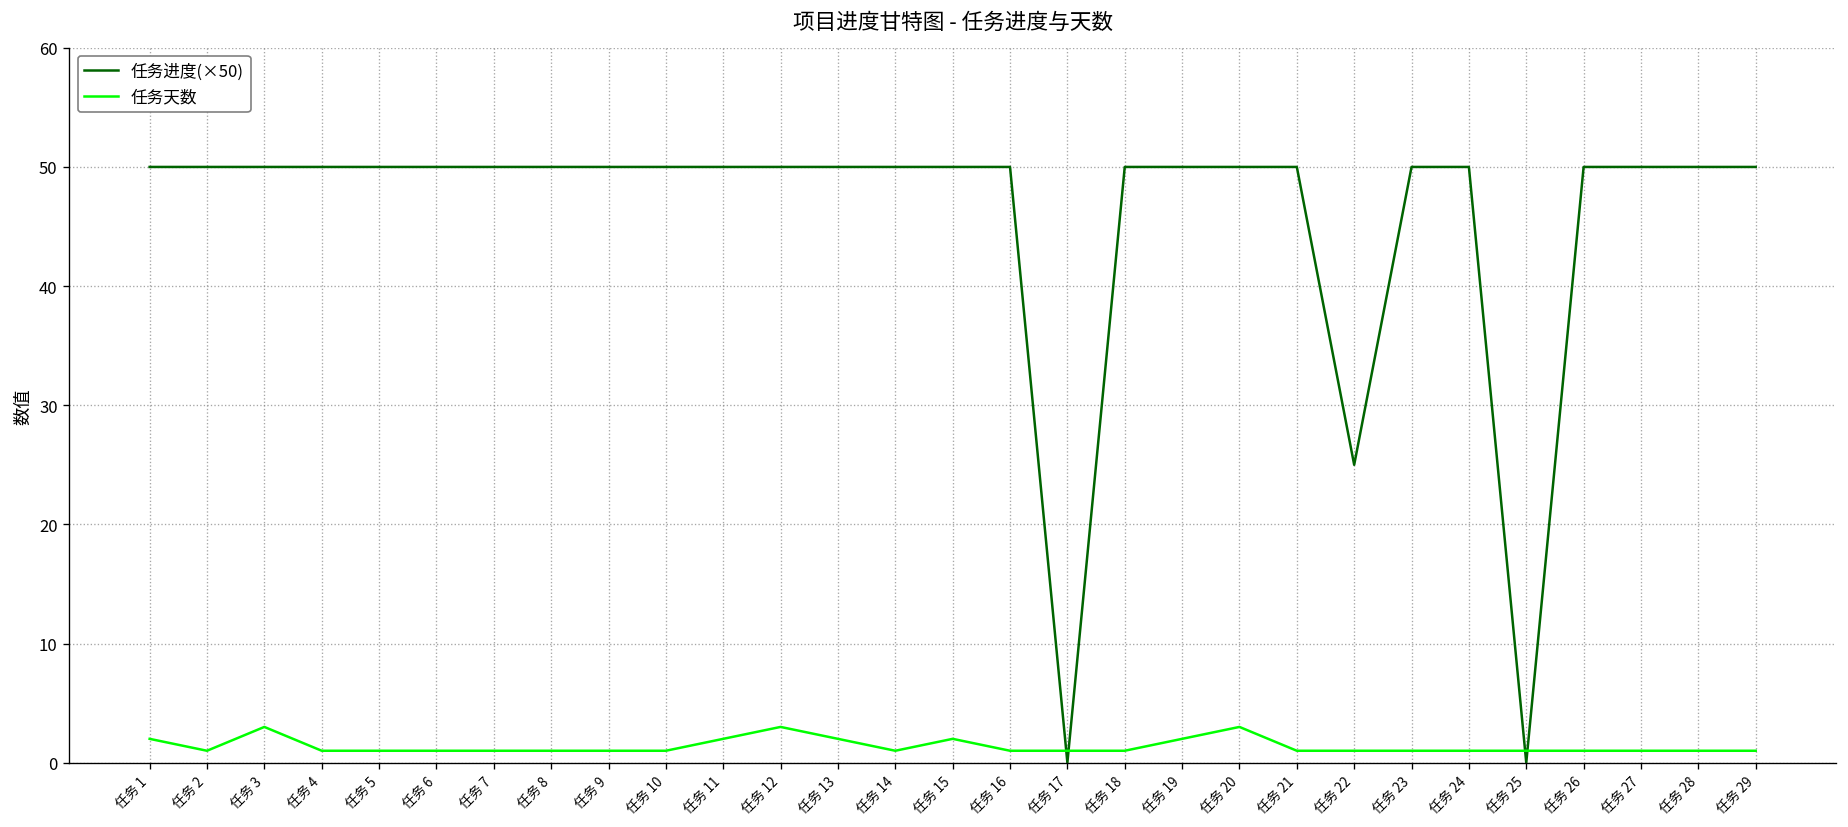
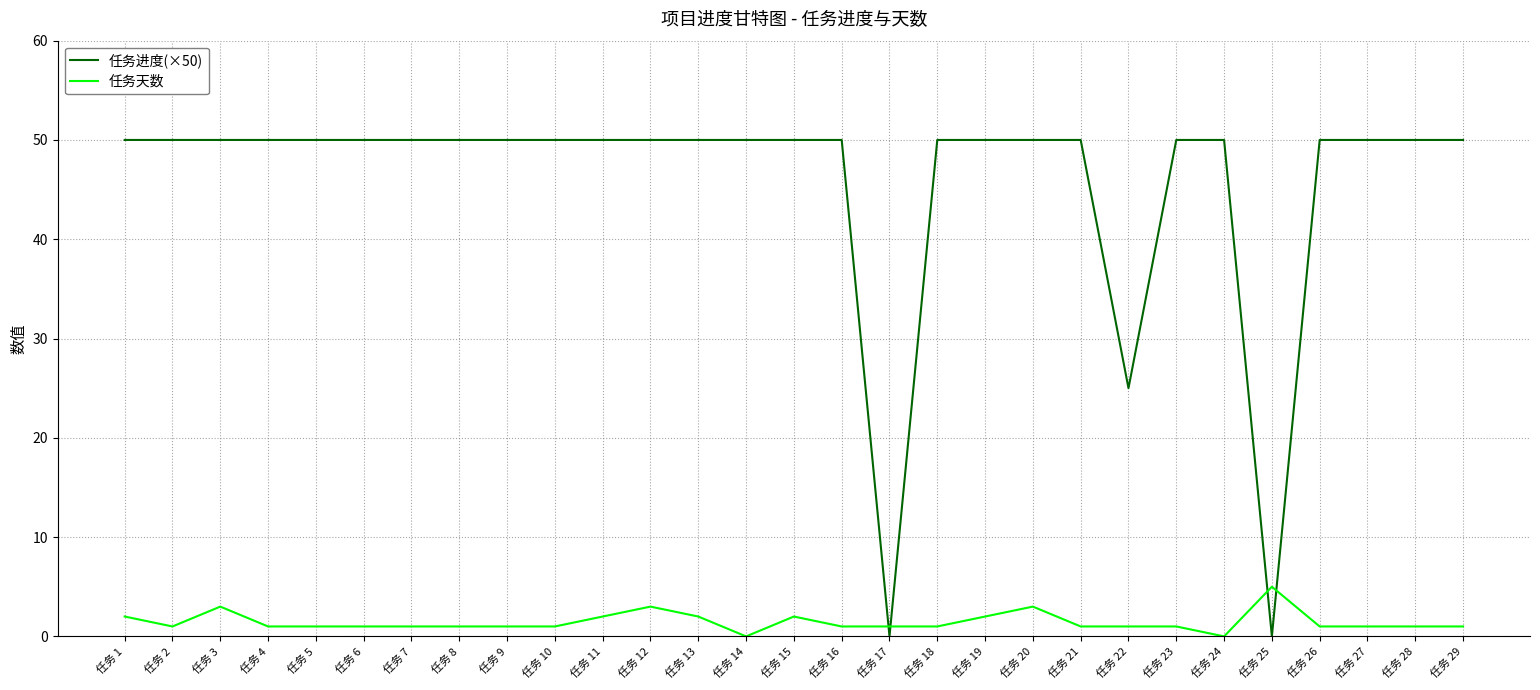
  {
    "任务进度(×50)": {
      "任务 1": 50,
      "任务 2": 50,
      "任务 3": 50,
      "任务 4": 50,
      "任务 5": 50,
      "任务 6": 50,
      "任务 7": 50,
      "任务 8": 50,
      "任务 9": 50,
      "任务 10": 50,
      "任务 11": 50,
      "任务 12": 50,
      "任务 13": 50,
      "任务 14": 50,
      "任务 15": 50,
      "任务 16": 50,
      "任务 17": 0,
      "任务 18": 50,
      "任务 19": 50,
      "任务 20": 50,
      "任务 21": 50,
      "任务 22": 25,
      "任务 23": 50,
      "任务 24": 50,
      "任务 25": 0,
      "任务 26": 50,
      "任务 27": 50,
      "任务 28": 50,
      "任务 29": 50
    },
    "任务天数": {
      "任务 1": 2,
      "任务 2": 1,
      "任务 3": 3,
      "任务 4": 1,
      "任务 5": 1,
      "任务 6": 1,
      "任务 7": 1,
      "任务 8": 1,
      "任务 9": 1,
      "任务 10": 1,
      "任务 11": 2,
      "任务 12": 3,
      "任务 13": 2,
-     "任务 14": 1,
+     "任务 14": 0,
      "任务 15": 2,
      "任务 16": 1,
      "任务 17": 1,
      "任务 18": 1,
      "任务 19": 2,
      "任务 20": 3,
      "任务 21": 1,
      "任务 22": 1,
      "任务 23": 1,
-     "任务 24": 1,
-     "任务 25": 1,
+     "任务 24": 0,
+     "任务 25": 5,
      "任务 26": 1,
      "任务 27": 1,
      "任务 28": 1,
      "任务 29": 1
    }
  }
